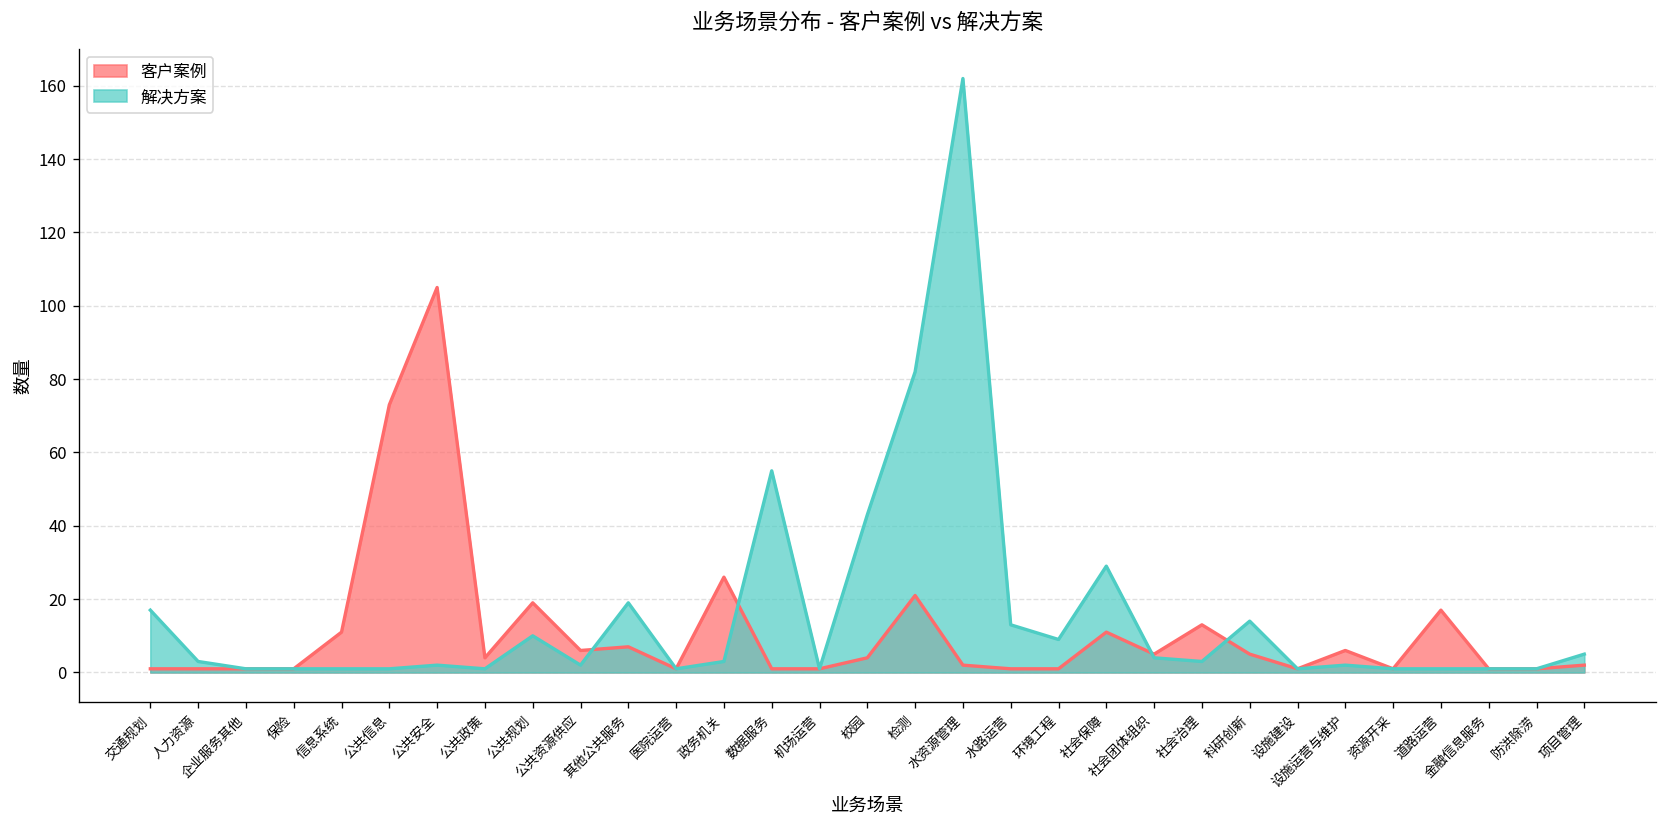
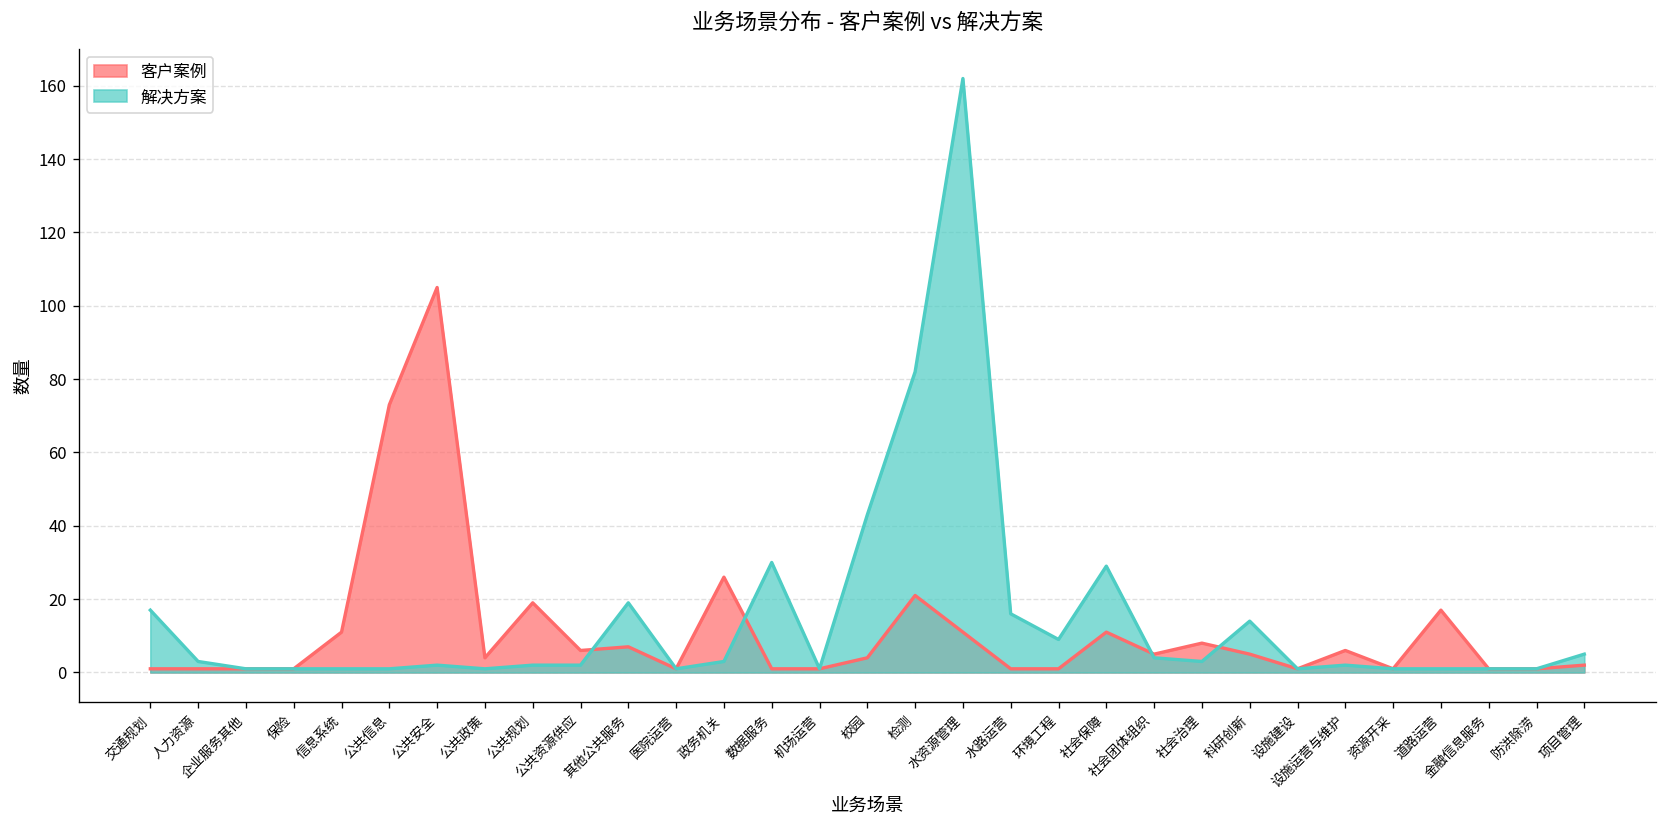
  {
    "客户案例": {
      "交通规划": 1,
      "人力资源": 1,
      "信息系统": 11,
      "公共信息": 73,
      "公共安全": 105,
      "公共政策": 4,
      "公共规划": 19,
      "公共资源供应": 6,
      "其他公共服务": 7,
      "政务机关": 26,
      "数据服务": 1,
      "校园": 4,
      "检测": 21,
-     "水资源管理": 2,
+     "水资源管理": 11,
      "水路运营": 1,
      "环境工程": 1,
      "社会保障": 11,
      "社会团体组织": 5,
-     "社会治理": 13,
+     "社会治理": 8,
      "科研创新": 5,
      "设施运营与维护": 6,
      "道路运营": 17,
      "项目管理": 2
    },
    "解决方案": {
      "交通规划": 17,
      "人力资源": 3,
      "信息系统": 1,
      "公共信息": 1,
      "公共安全": 2,
      "公共政策": 1,
-     "公共规划": 10,
+     "公共规划": 2,
      "公共资源供应": 2,
      "其他公共服务": 19,
      "政务机关": 3,
-     "数据服务": 55,
+     "数据服务": 30,
      "校园": 43,
      "检测": 82,
      "水资源管理": 162,
-     "水路运营": 13,
+     "水路运营": 16,
      "环境工程": 9,
      "社会保障": 29,
      "社会团体组织": 4,
      "社会治理": 3,
      "科研创新": 14,
      "设施运营与维护": 2,
      "道路运营": 1,
      "项目管理": 5
    }
  }
